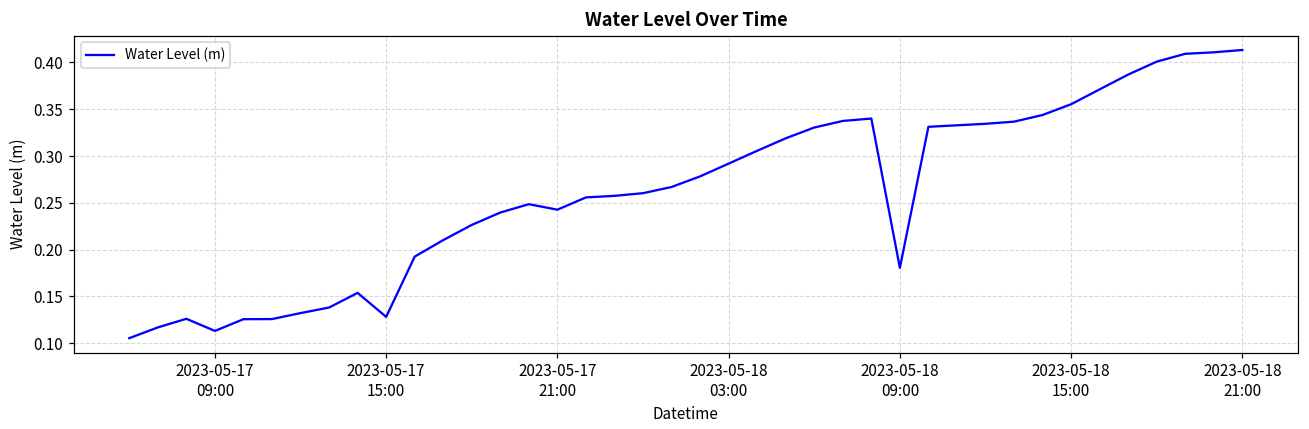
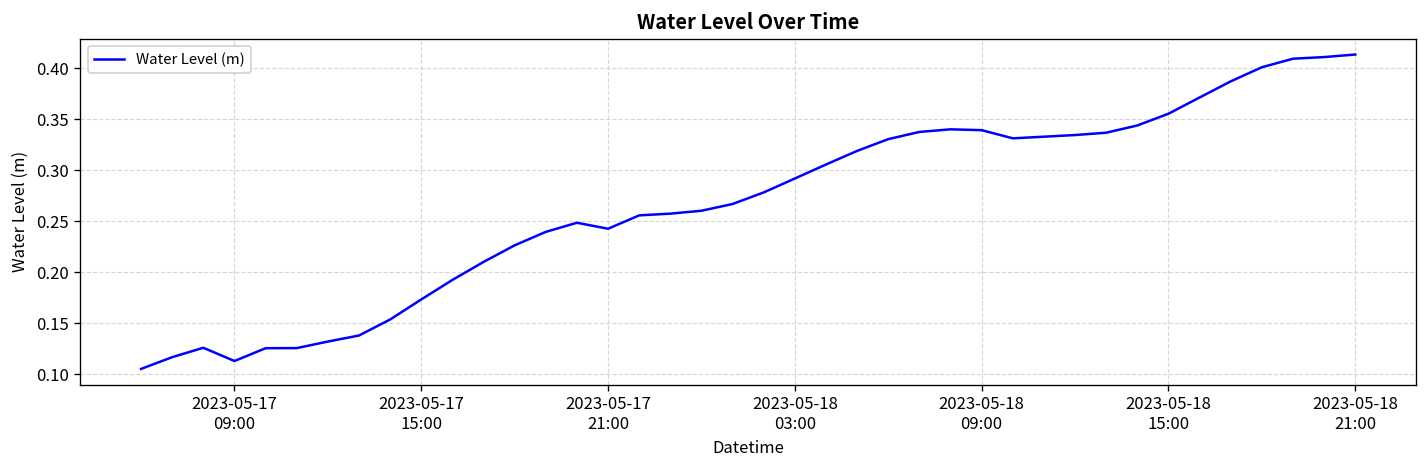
  {
    "2023-05-17 09:00": 0.11,
-   "2023-05-17 15:00": 0.13,
+   "2023-05-17 15:00": 0.17,
    "2023-05-17 21:00": 0.24,
    "2023-05-18 03:00": 0.29,
-   "2023-05-18 09:00": 0.18,
+   "2023-05-18 09:00": 0.34,
    "2023-05-18 15:00": 0.36,
    "2023-05-18 21:00": 0.41
  }
